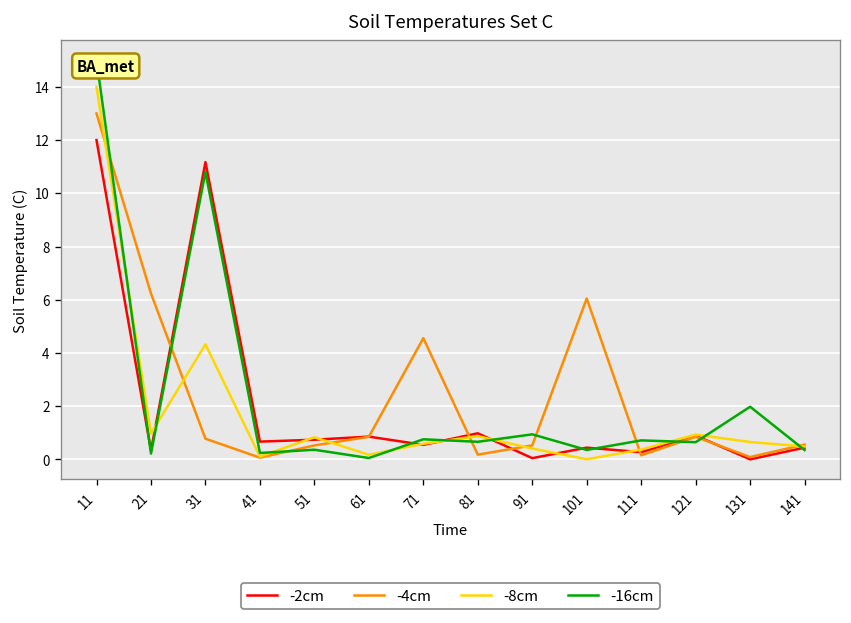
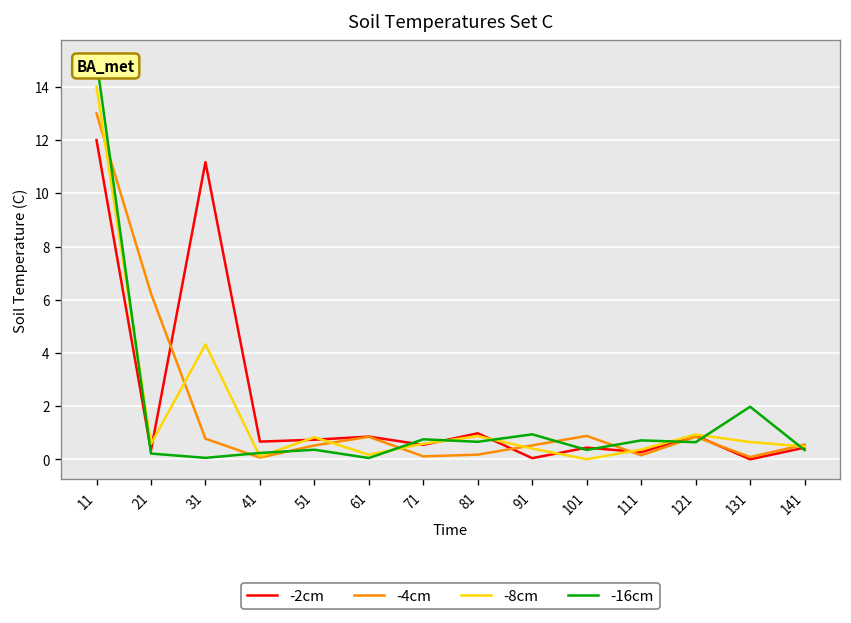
  {
    "-2cm": {
      "11": 12.0,
      "21": 0.3,
      "31": 11.2,
      "41": 0.7,
      "91": 0.0
    },
    "-4cm": {
      "11": 13.0,
      "21": 6.2,
      "31": 0.8,
      "51": 0.5,
-     "71": 4.6,
+     "71": 0.1,
      "81": 0.2,
      "91": 0.5,
-     "101": 6.0,
+     "101": 0.9,
      "111": 0.2
    },
    "-8cm": {
      "11": 14.0,
-     "21": 1.0,
+     "21": 0.6,
      "31": 4.3,
      "61": 0.2,
      "91": 0.4,
      "101": 0.0,
      "131": 0.7
    },
    "-16cm": {
      "21": 0.2,
-     "31": 10.8,
+     "31": 0.1,
      "41": 0.2,
      "51": 0.4,
      "61": 0.1,
      "71": 0.8,
      "81": 0.7,
      "91": 0.9,
      "111": 0.7,
      "121": 0.6,
      "131": 2.0
    }
  }
